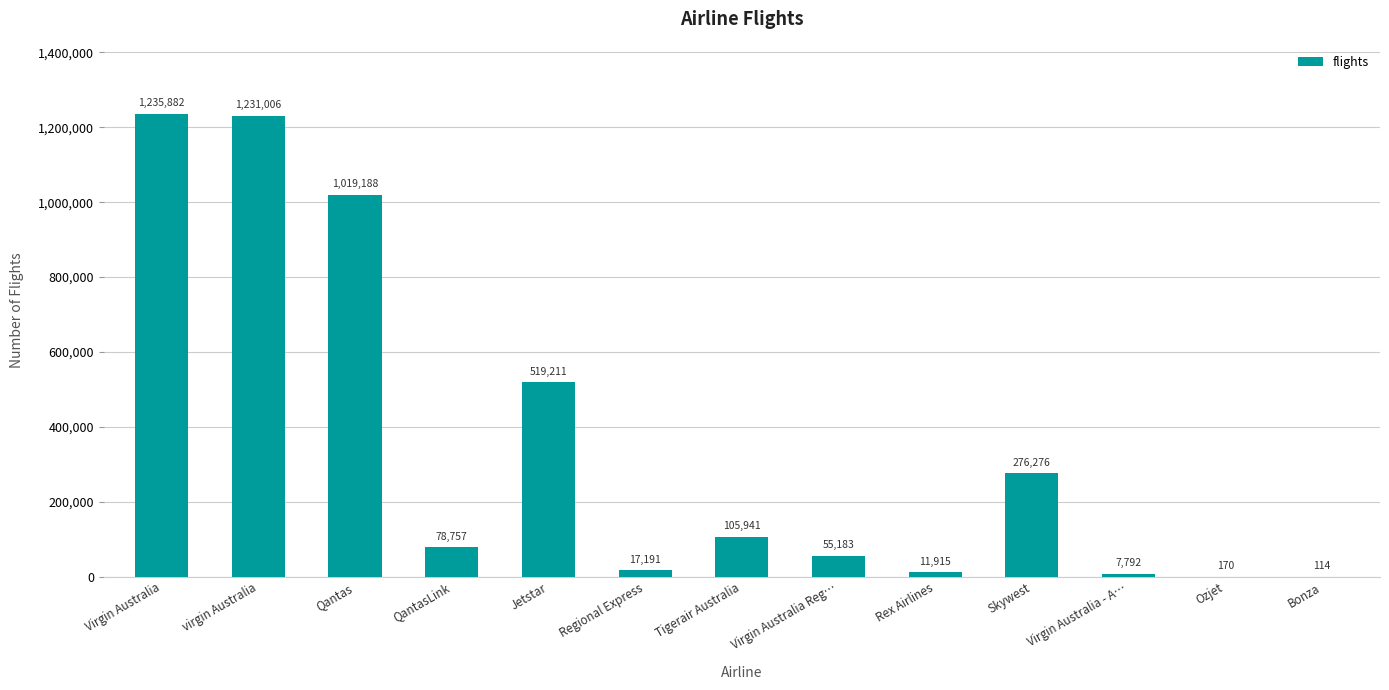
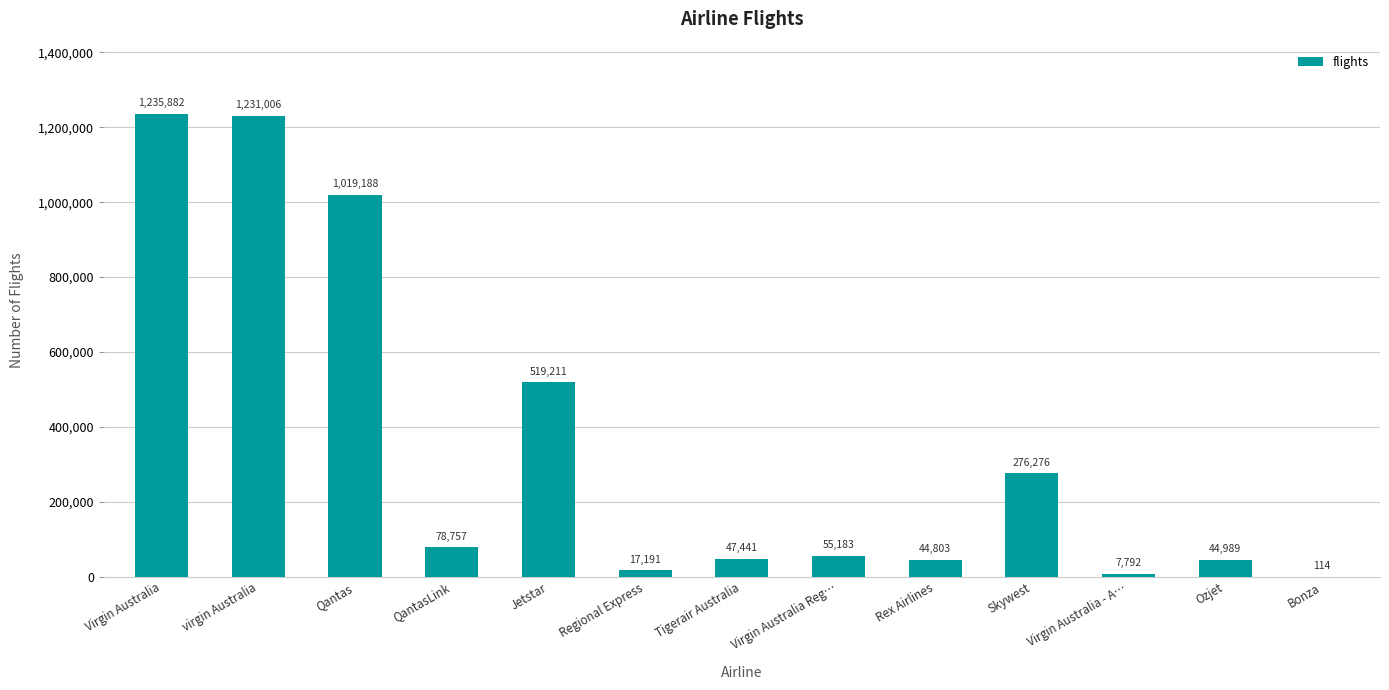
  {
    "Virgin Australia": "1,235,882",
    "virgin Australia": "1,231,006",
    "Qantas": "1,019,188",
    "QantasLink": "78,757",
    "Jetstar": "519,211",
    "Regional Express": "17,191",
-   "Tigerair Australia": "105,941",
+   "Tigerair Australia": "47,441",
    "Virgin Australia Reg…": "55,183",
-   "Rex Airlines": "11,915",
+   "Rex Airlines": "44,803",
    "Skywest": "276,276",
    "Virgin Australia - A…": "7,792",
-   "Ozjet": "170",
+   "Ozjet": "44,989",
    "Bonza": "114"
  }
